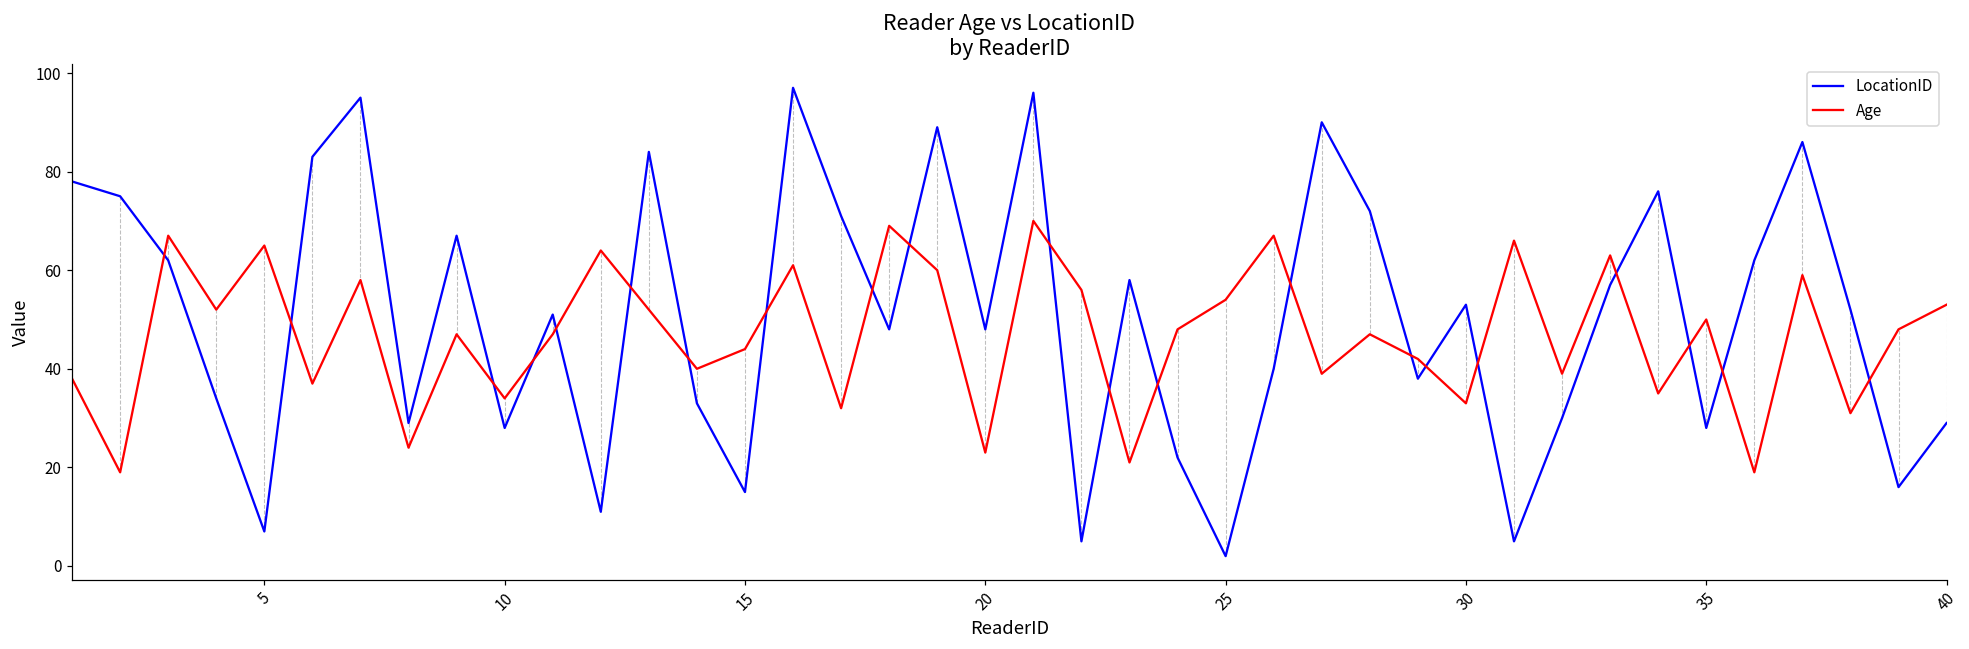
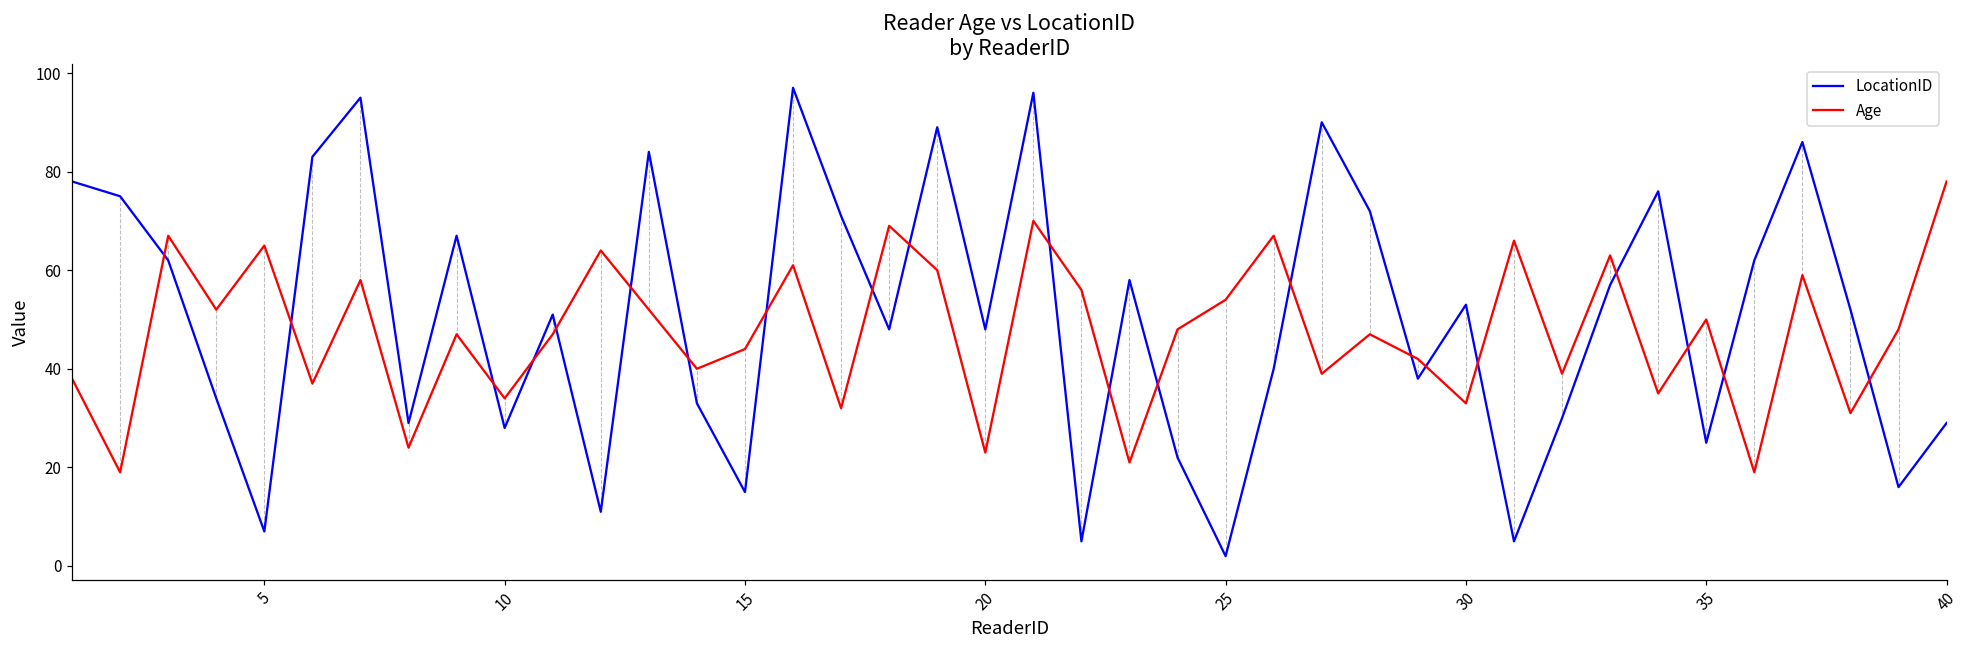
  {
    "LocationID": {
-     "35": 28
+     "35": 25
    },
    "Age": {
-     "40": 53
+     "40": 78
    }
  }
